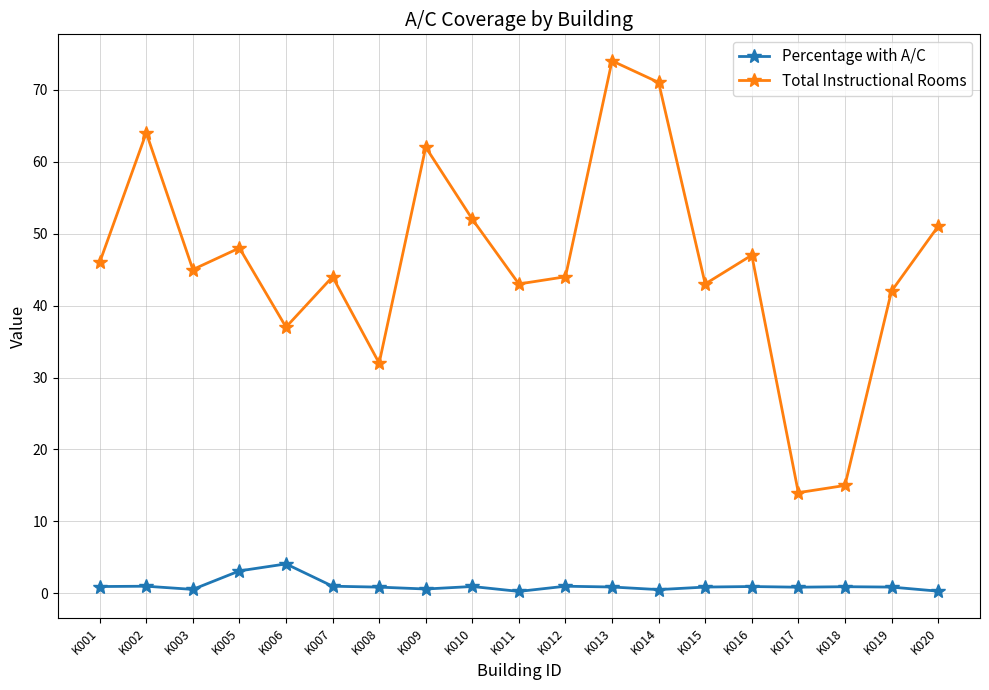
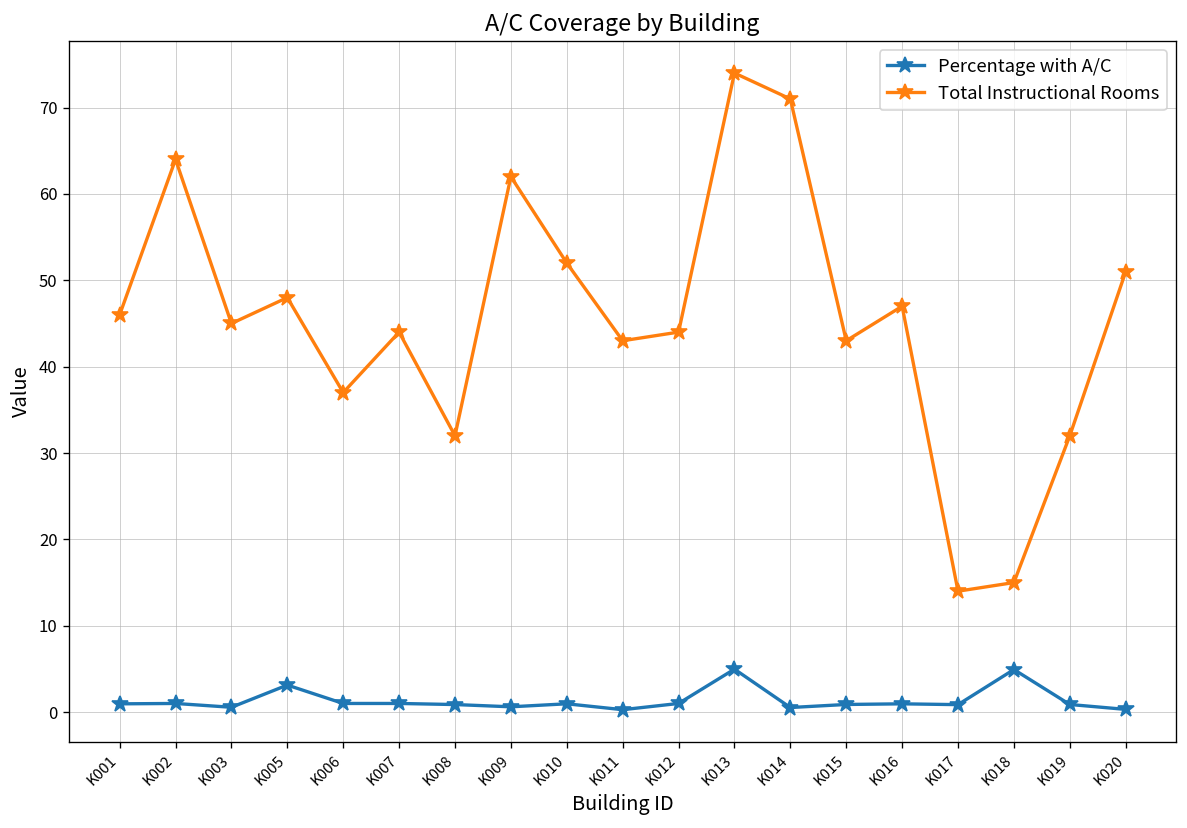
  {
    "Percentage with A/C": {
      "K001": 1,
      "K002": 1,
      "K003": 1,
      "K005": 3,
-     "K006": 4,
+     "K006": 1,
      "K007": 1,
      "K008": 1,
      "K009": 1,
      "K010": 1,
      "K011": 0,
      "K012": 1,
-     "K013": 1,
+     "K013": 5,
      "K014": 1,
      "K015": 1,
      "K016": 1,
      "K017": 1,
-     "K018": 1,
+     "K018": 5,
      "K019": 1,
      "K020": 0
    },
    "Total Instructional Rooms": {
      "K001": 46,
      "K002": 64,
      "K003": 45,
      "K005": 48,
      "K006": 37,
      "K007": 44,
      "K008": 32,
      "K009": 62,
      "K010": 52,
      "K011": 43,
      "K012": 44,
      "K013": 74,
      "K014": 71,
      "K015": 43,
      "K016": 47,
      "K017": 14,
      "K018": 15,
-     "K019": 42,
+     "K019": 32,
      "K020": 51
    }
  }
